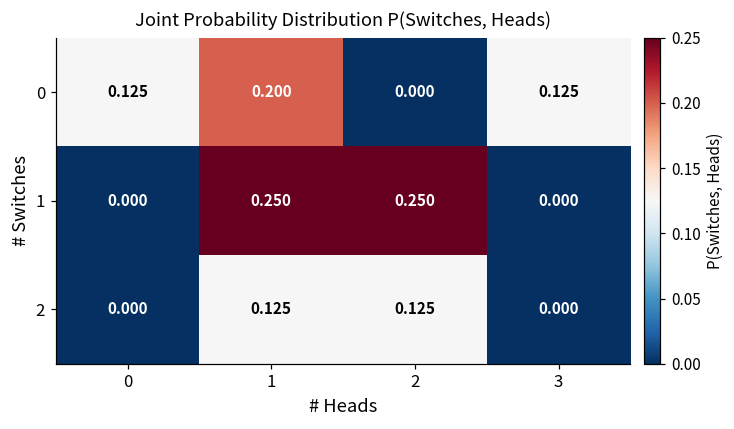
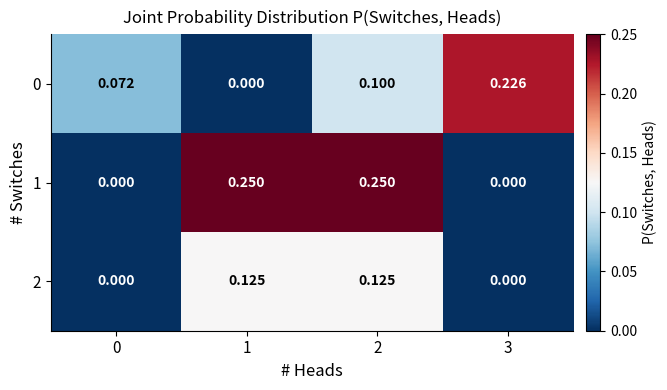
  {
    "0": {
-     "0": 0.125,
-     "1": 0.200,
-     "2": 0.000,
-     "3": 0.125
+     "0": 0.072,
+     "1": 0.000,
+     "2": 0.100,
+     "3": 0.226
    },
    "1": {
      "0": 0.000,
      "1": 0.250,
      "2": 0.250,
      "3": 0.000
    },
    "2": {
      "0": 0.000,
      "1": 0.125,
      "2": 0.125,
      "3": 0.000
    }
  }
